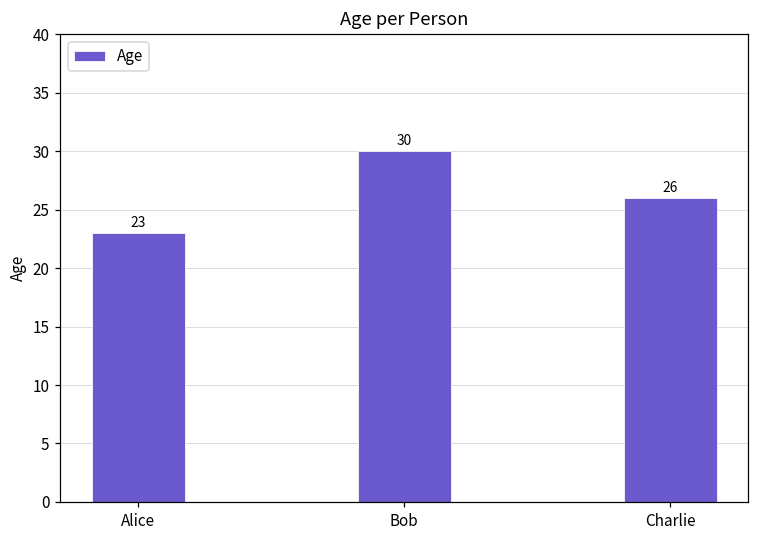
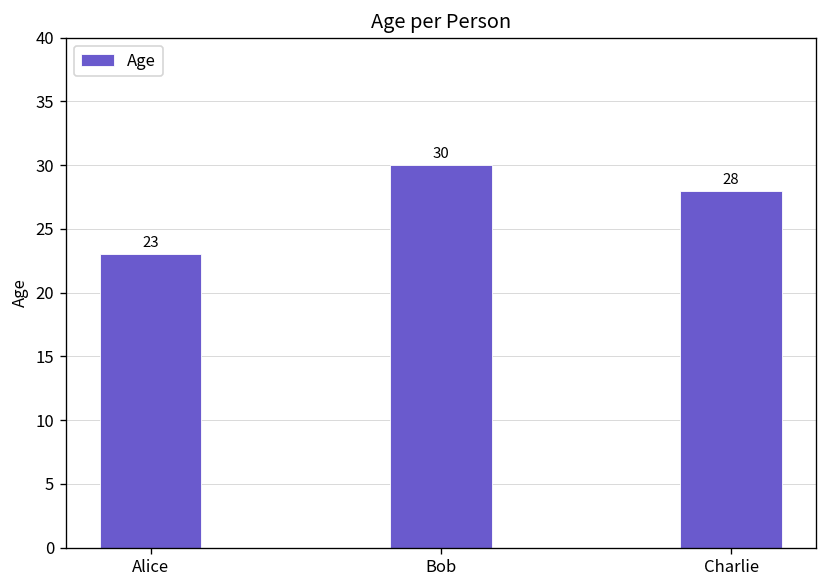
  {
    "Alice": 23,
    "Bob": 30,
-   "Charlie": 26
+   "Charlie": 28
  }
